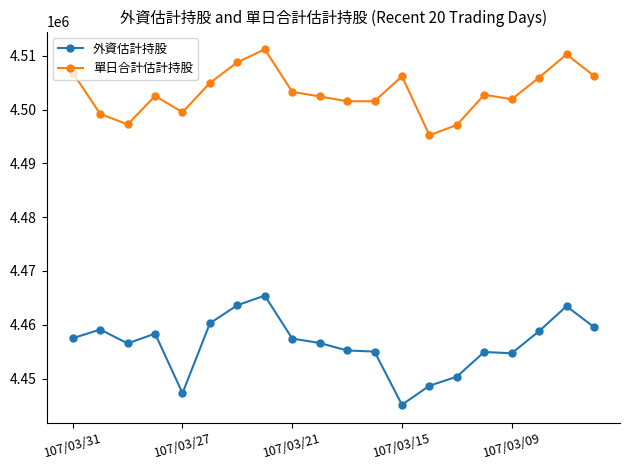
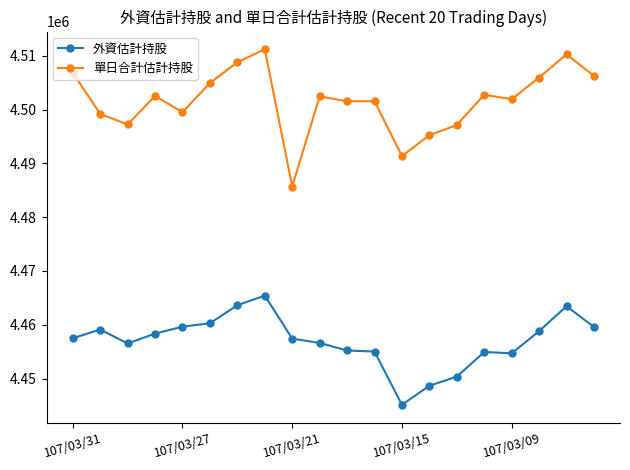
  {
    "外資估計持股": {
      "107/03/31": 4457000,
-     "107/03/27": 4447000,
+     "107/03/27": 4460000,
      "107/03/21": 4457000,
      "107/03/15": 4445000,
      "107/03/09": 4455000
    },
    "單日合計估計持股": {
      "107/03/27": 4500000,
-     "107/03/21": 4503000,
-     "107/03/15": 4506000,
+     "107/03/21": 4486000,
+     "107/03/15": 4491000,
      "107/03/09": 4502000
    }
  }
